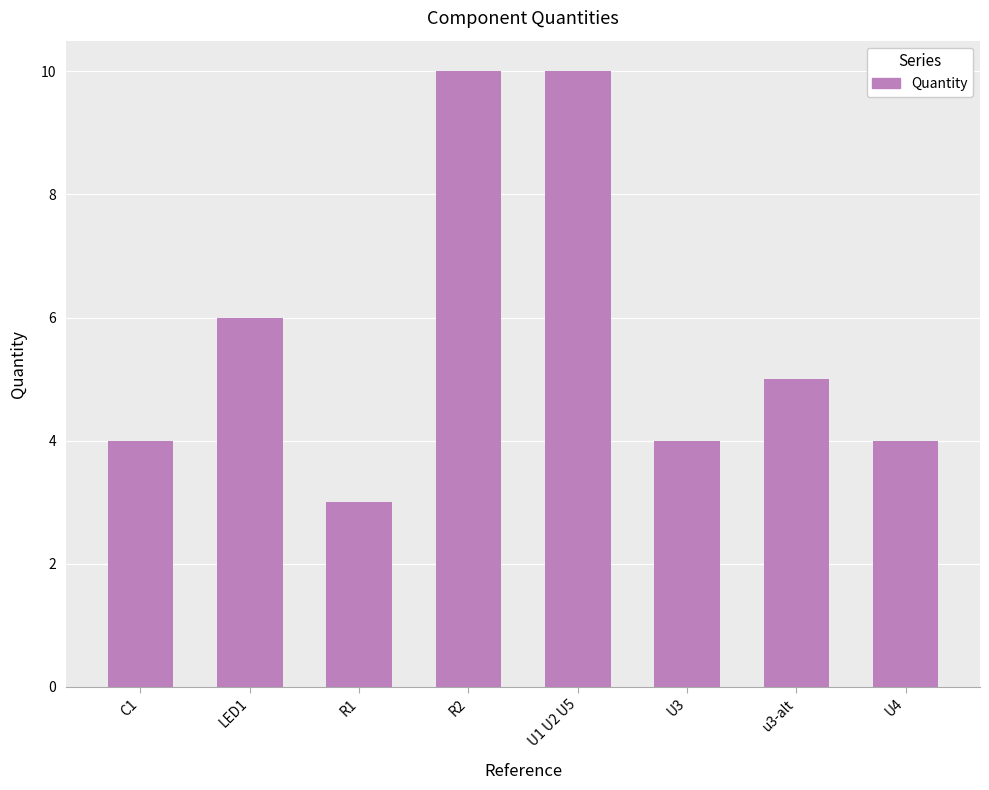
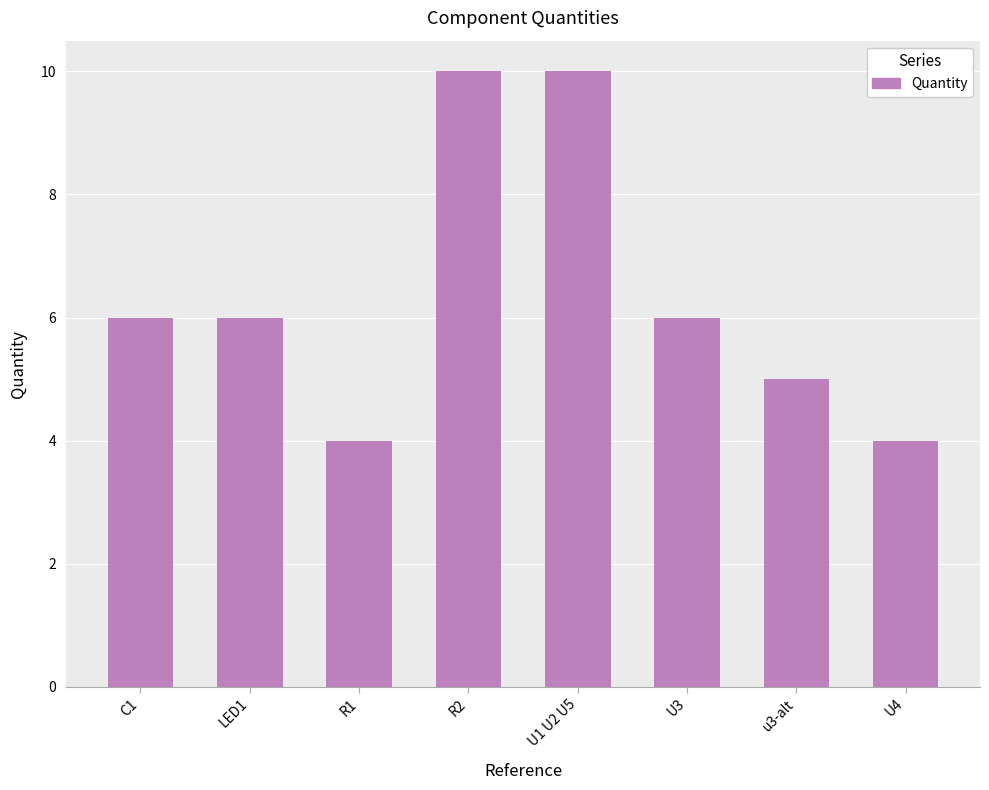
  {
-   "C1": 4,
+   "C1": 6,
    "LED1": 6,
-   "R1": 3,
+   "R1": 4,
    "R2": 10,
    "U1 U2 U5": 10,
-   "U3": 4,
+   "U3": 6,
    "u3-alt": 5,
    "U4": 4
  }
